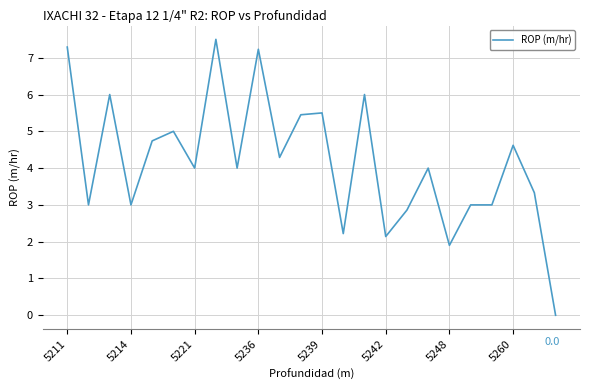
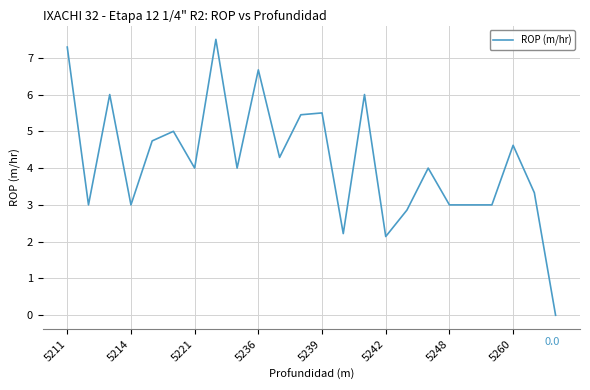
  {
    "5211": 7.3,
    "5214": 3.0,
    "5221": 4.0,
-   "5236": 7.2,
+   "5236": 6.7,
    "5239": 5.5,
    "5242": 2.1,
-   "5248": 1.9,
+   "5248": 3.0,
    "5260": 4.6
  }
